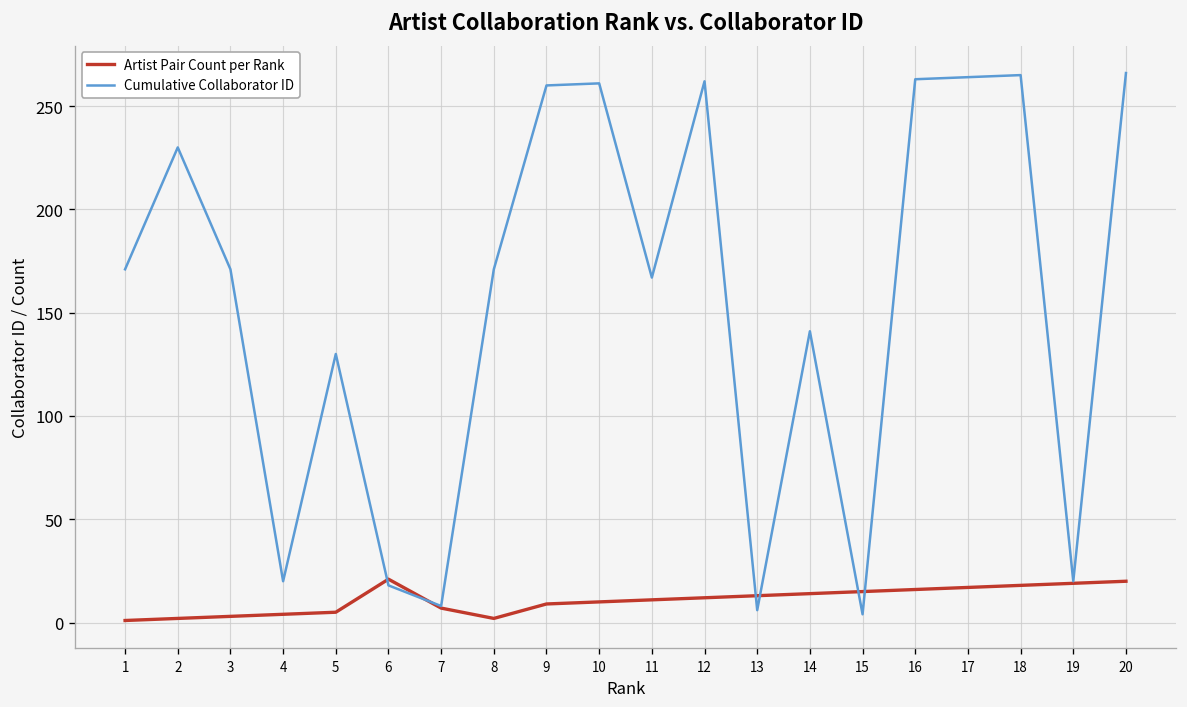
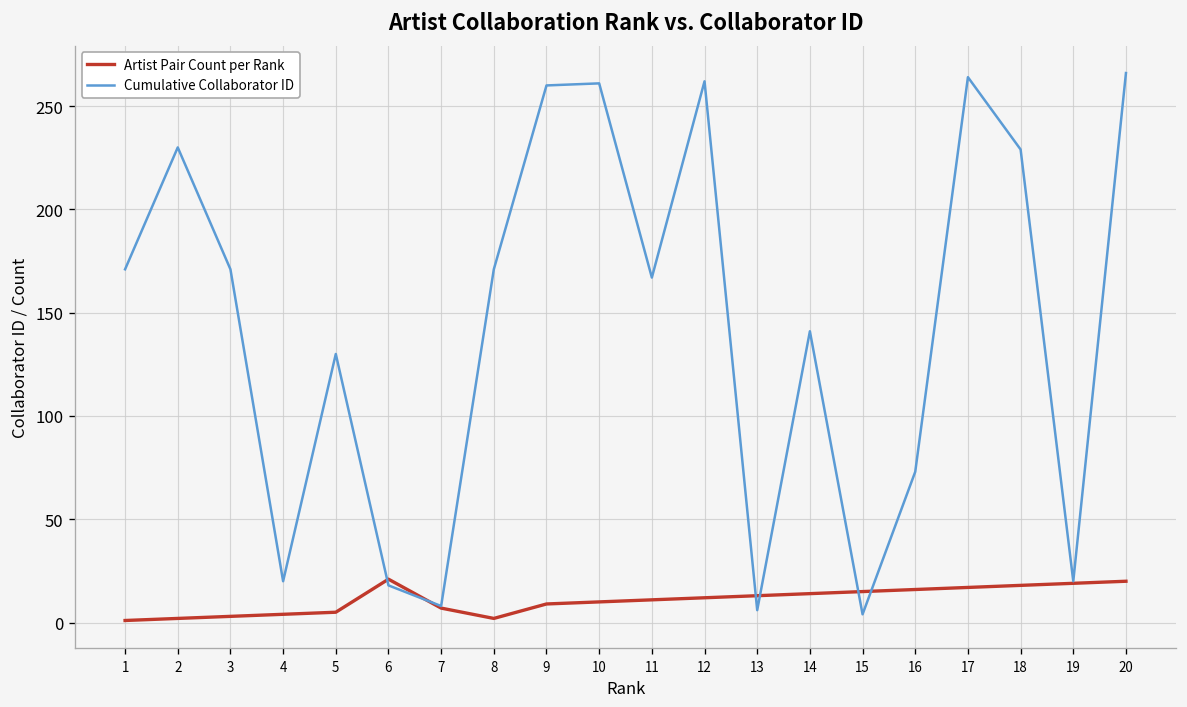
  {
    "Artist Pair Count per Rank": {
      "1": 1,
      "2": 2,
      "3": 3,
      "4": 4,
      "5": 5,
      "6": 21,
      "8": 2,
      "9": 9,
      "10": 10,
      "11": 11,
      "12": 12,
      "13": 13,
      "14": 14,
      "15": 15,
      "16": 16,
      "17": 17,
      "18": 18,
      "20": 20
    },
    "Cumulative Collaborator ID": {
      "1": 171,
      "2": 230,
      "3": 171,
      "4": 20,
      "5": 130,
      "6": 18,
      "8": 171,
      "9": 260,
      "10": 261,
      "11": 167,
      "12": 262,
      "13": 6,
      "14": 141,
      "15": 4,
-     "16": 263,
+     "16": 73,
      "17": 264,
-     "18": 265,
+     "18": 229,
      "20": 266
    }
  }
